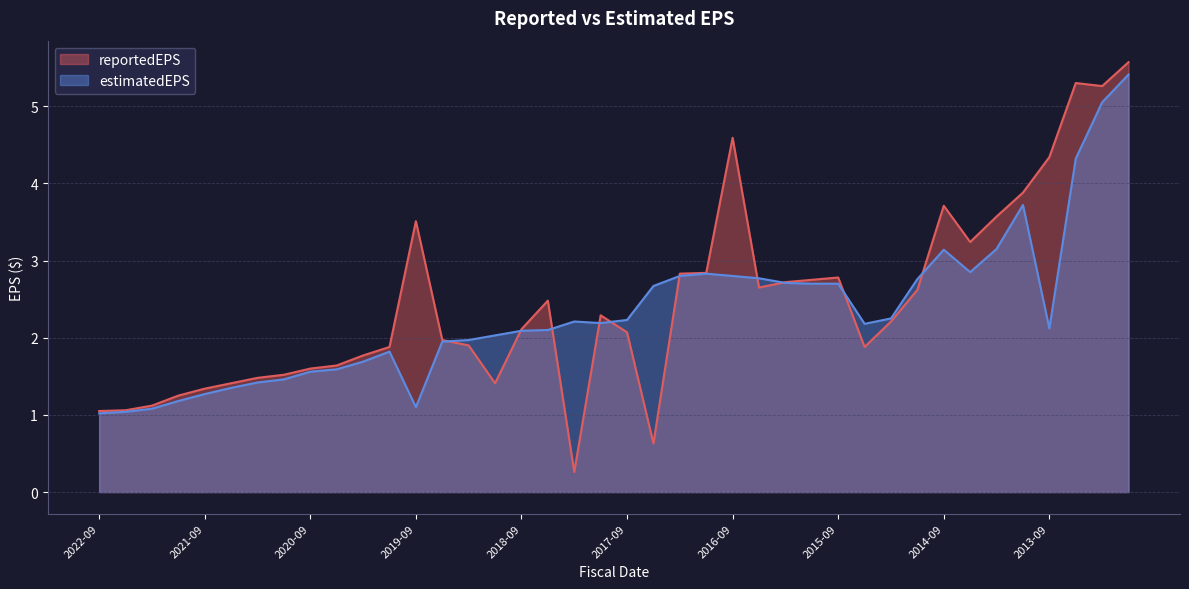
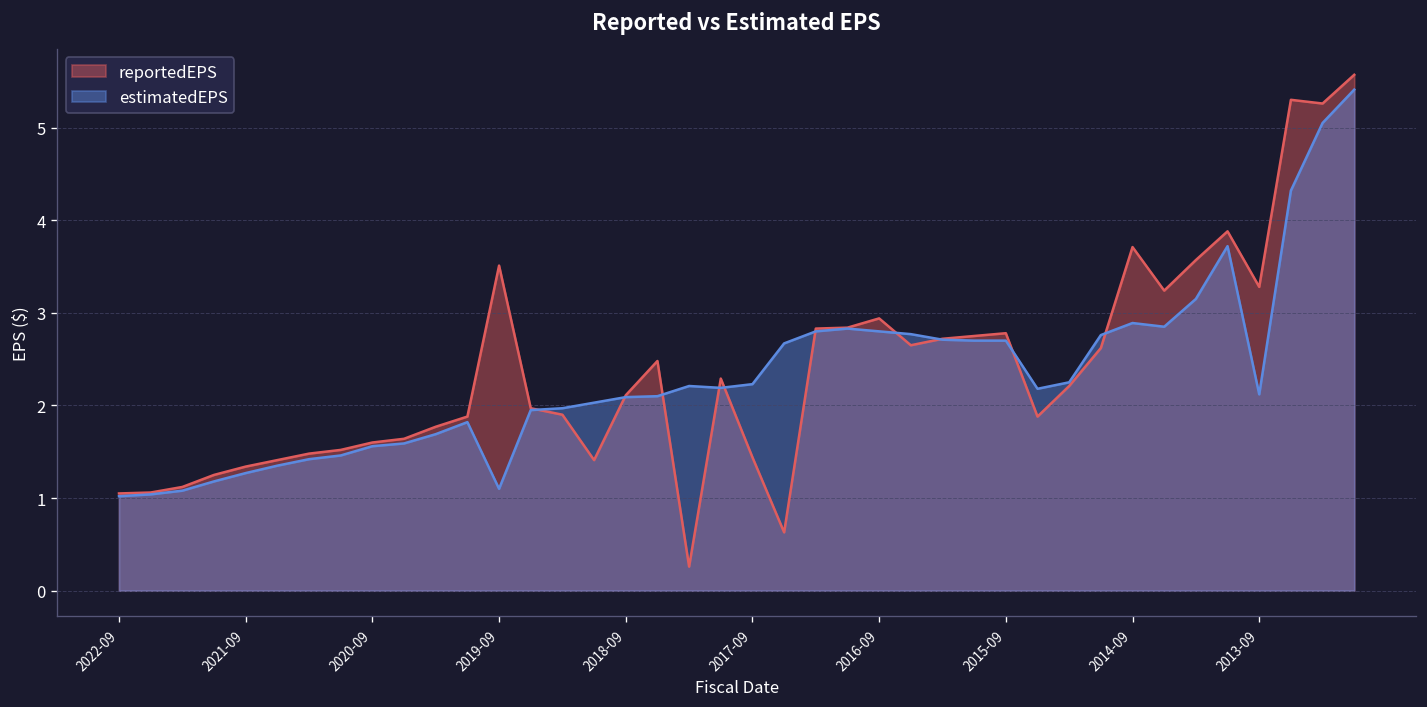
  {
    "reportedEPS": {
      "2021-09": 1.3,
      "2020-09": 1.6,
      "2019-09": 3.5,
-     "2017-09": 2.1,
-     "2016-09": 4.6,
+     "2017-09": 1.4,
+     "2016-09": 2.9,
      "2015-09": 2.8,
      "2014-09": 3.7,
-     "2013-09": 4.3
+     "2013-09": 3.3
    },
    "estimatedEPS": {
      "2021-09": 1.3,
      "2020-09": 1.6,
      "2019-09": 1.1,
      "2017-09": 2.2,
      "2016-09": 2.8,
      "2015-09": 2.7,
-     "2014-09": 3.1,
+     "2014-09": 2.9,
      "2013-09": 2.1
    }
  }
